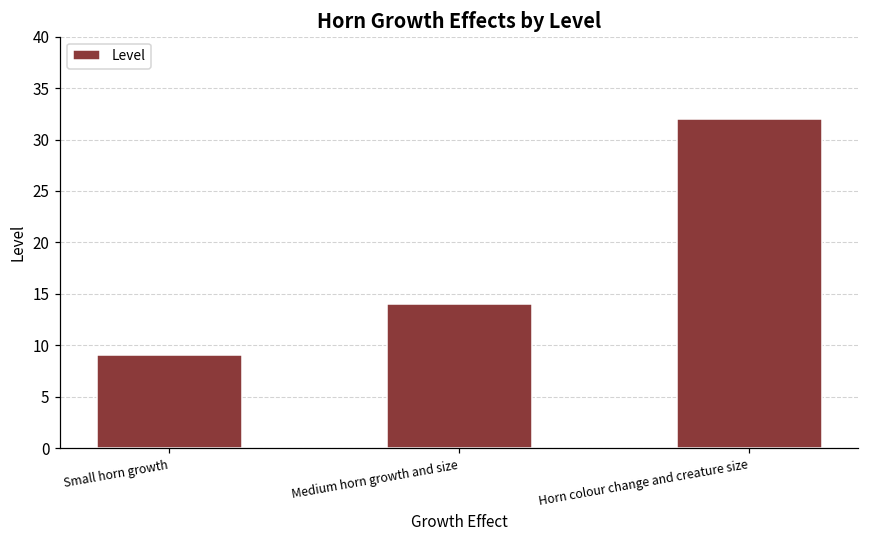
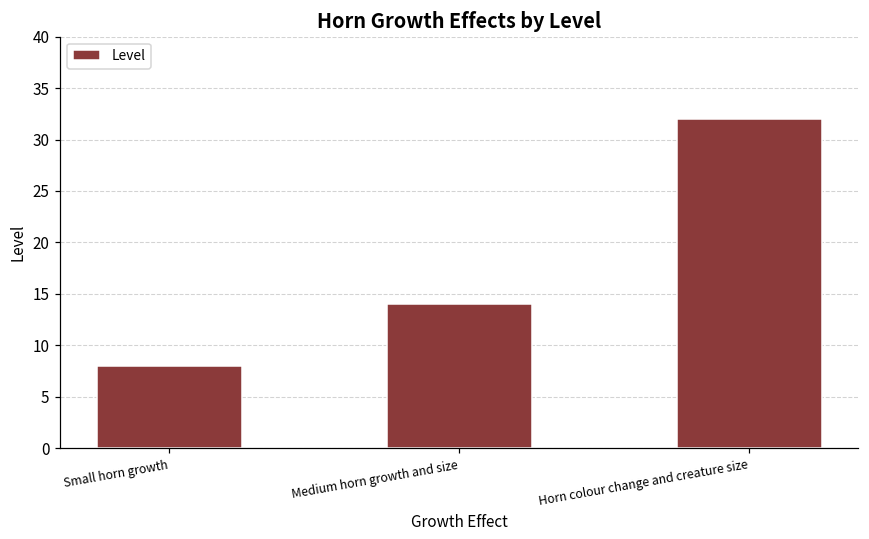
  {
-   "Small horn growth": 9,
+   "Small horn growth": 8,
    "Medium horn growth and size": 14,
    "Horn colour change and creature size": 32
  }
